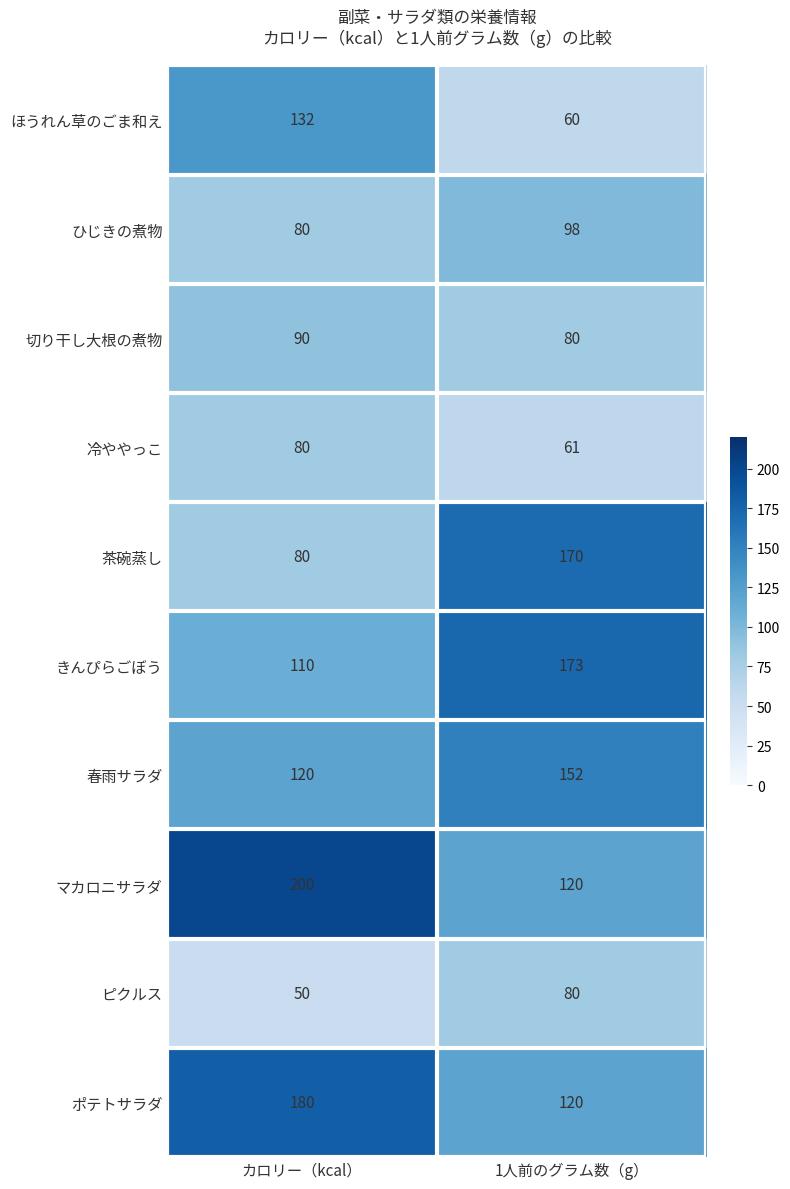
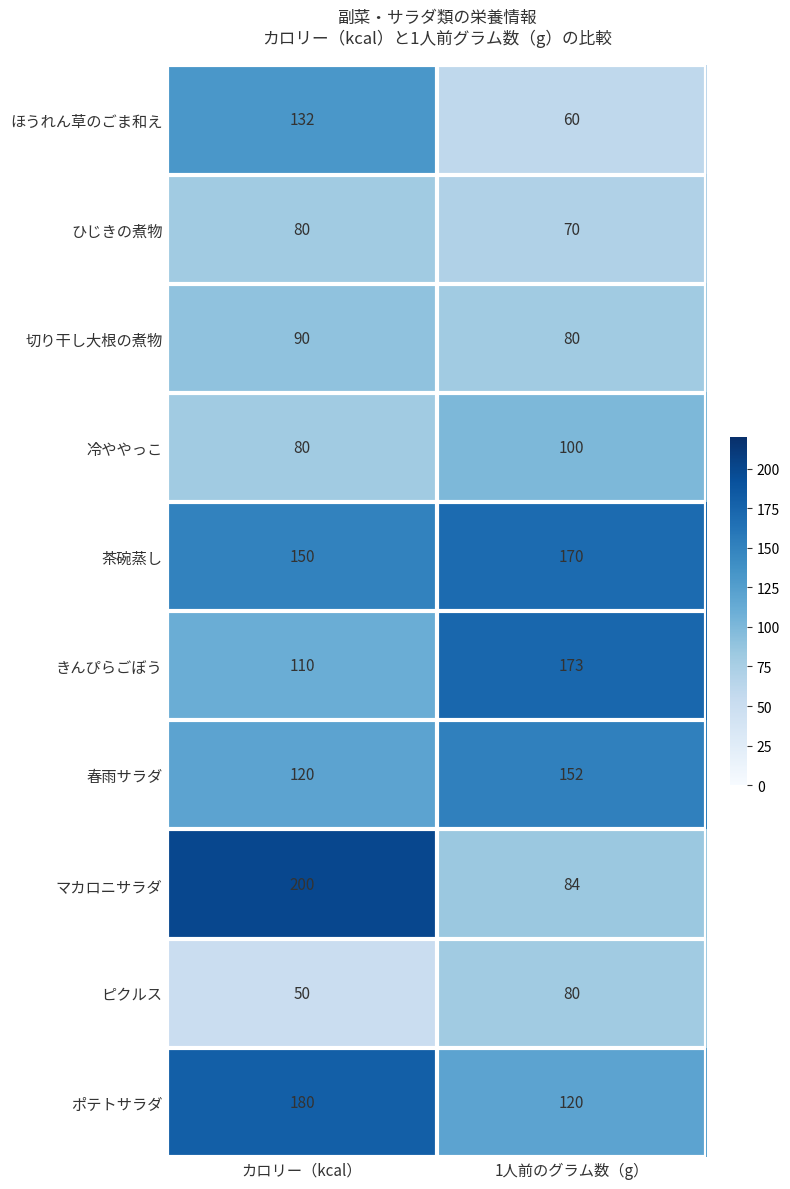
  {
    "ほうれん草のごま和え": {
      "カロリー（kcal）": 132,
      "1人前のグラム数（g）": 60
    },
    "ひじきの煮物": {
      "カロリー（kcal）": 80,
-     "1人前のグラム数（g）": 98
+     "1人前のグラム数（g）": 70
    },
    "切り干し大根の煮物": {
      "カロリー（kcal）": 90,
      "1人前のグラム数（g）": 80
    },
    "冷ややっこ": {
      "カロリー（kcal）": 80,
-     "1人前のグラム数（g）": 61
+     "1人前のグラム数（g）": 100
    },
    "茶碗蒸し": {
-     "カロリー（kcal）": 80,
+     "カロリー（kcal）": 150,
      "1人前のグラム数（g）": 170
    },
    "きんぴらごぼう": {
      "カロリー（kcal）": 110,
      "1人前のグラム数（g）": 173
    },
    "春雨サラダ": {
      "カロリー（kcal）": 120,
      "1人前のグラム数（g）": 152
    },
    "マカロニサラダ": {
      "カロリー（kcal）": 200,
-     "1人前のグラム数（g）": 120
+     "1人前のグラム数（g）": 84
    },
    "ピクルス": {
      "カロリー（kcal）": 50,
      "1人前のグラム数（g）": 80
    },
    "ポテトサラダ": {
      "カロリー（kcal）": 180,
      "1人前のグラム数（g）": 120
    }
  }
